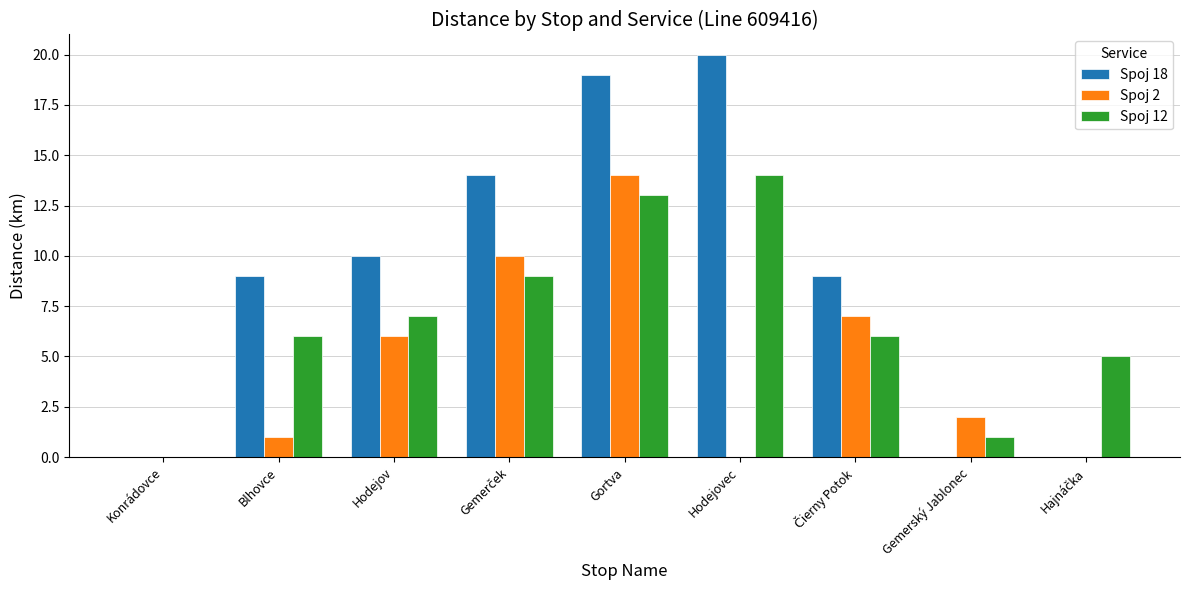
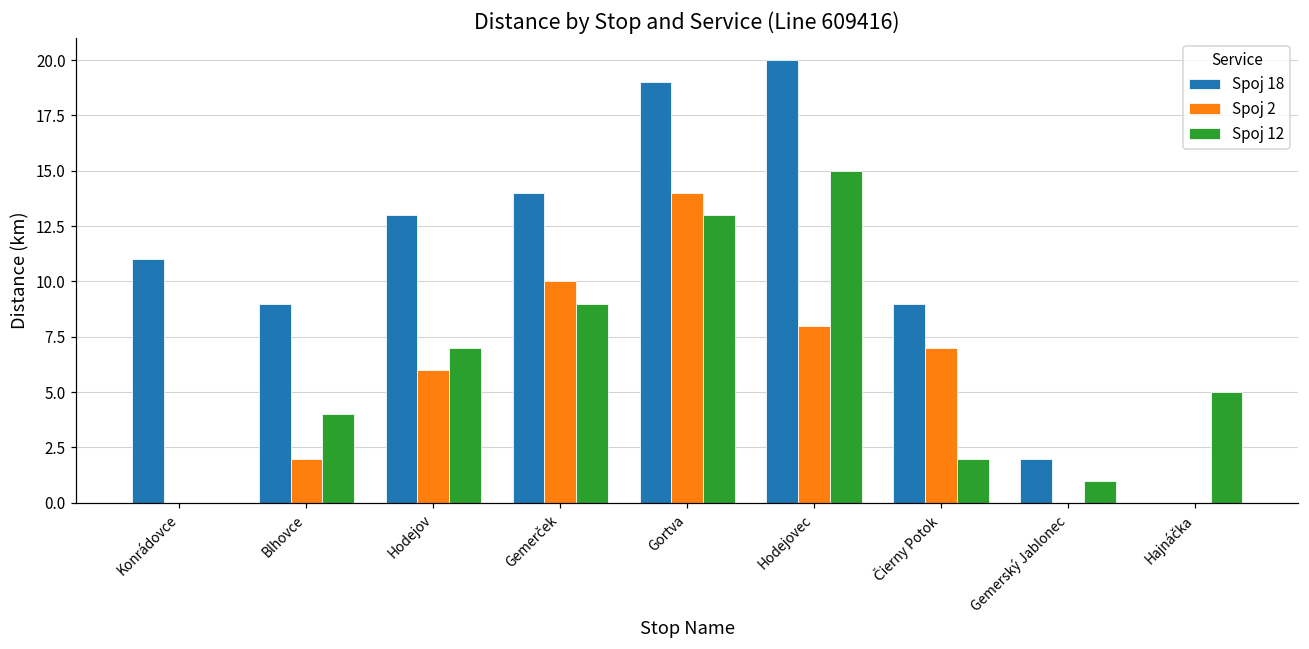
  {
    "Spoj 18": {
-     "Konrádovce": 0,
+     "Konrádovce": 11,
      "Blhovce": 9,
-     "Hodejov": 10,
+     "Hodejov": 13,
      "Gemerček": 14,
      "Gortva": 19,
      "Hodejovec": 20,
      "Čierny Potok": 9,
-     "Gemerský Jablonec": 0,
+     "Gemerský Jablonec": 2,
      "Hajnáčka": 0
    },
    "Spoj 2": {
      "Konrádovce": 0,
-     "Blhovce": 1,
+     "Blhovce": 2,
      "Hodejov": 6,
      "Gemerček": 10,
      "Gortva": 14,
-     "Hodejovec": 0,
+     "Hodejovec": 8,
      "Čierny Potok": 7,
-     "Gemerský Jablonec": 2,
+     "Gemerský Jablonec": 0,
      "Hajnáčka": 0
    },
    "Spoj 12": {
      "Konrádovce": 0,
-     "Blhovce": 6,
+     "Blhovce": 4,
      "Hodejov": 7,
      "Gemerček": 9,
      "Gortva": 13,
-     "Hodejovec": 14,
-     "Čierny Potok": 6,
+     "Hodejovec": 15,
+     "Čierny Potok": 2,
      "Gemerský Jablonec": 1,
      "Hajnáčka": 5
    }
  }
